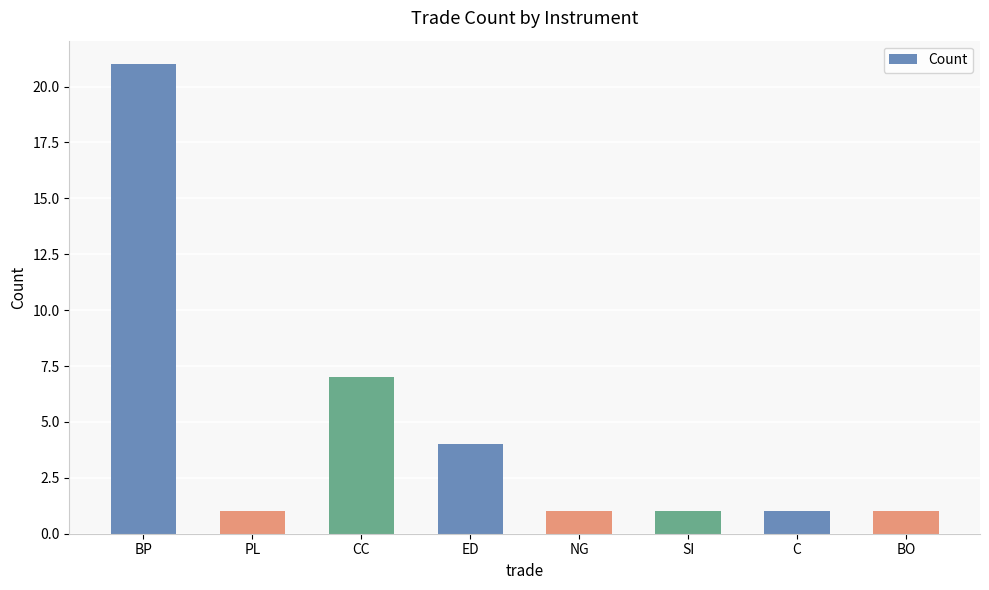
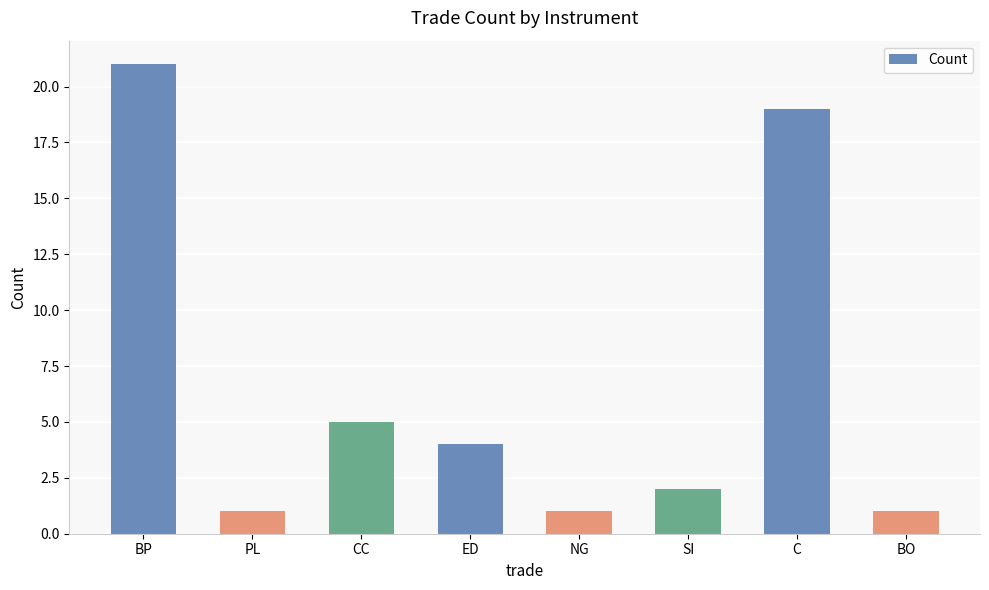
  {
    "BP": 21,
    "PL": 1,
-   "CC": 7,
+   "CC": 5,
    "ED": 4,
    "NG": 1,
-   "SI": 1,
-   "C": 1,
+   "SI": 2,
+   "C": 19,
    "BO": 1
  }
